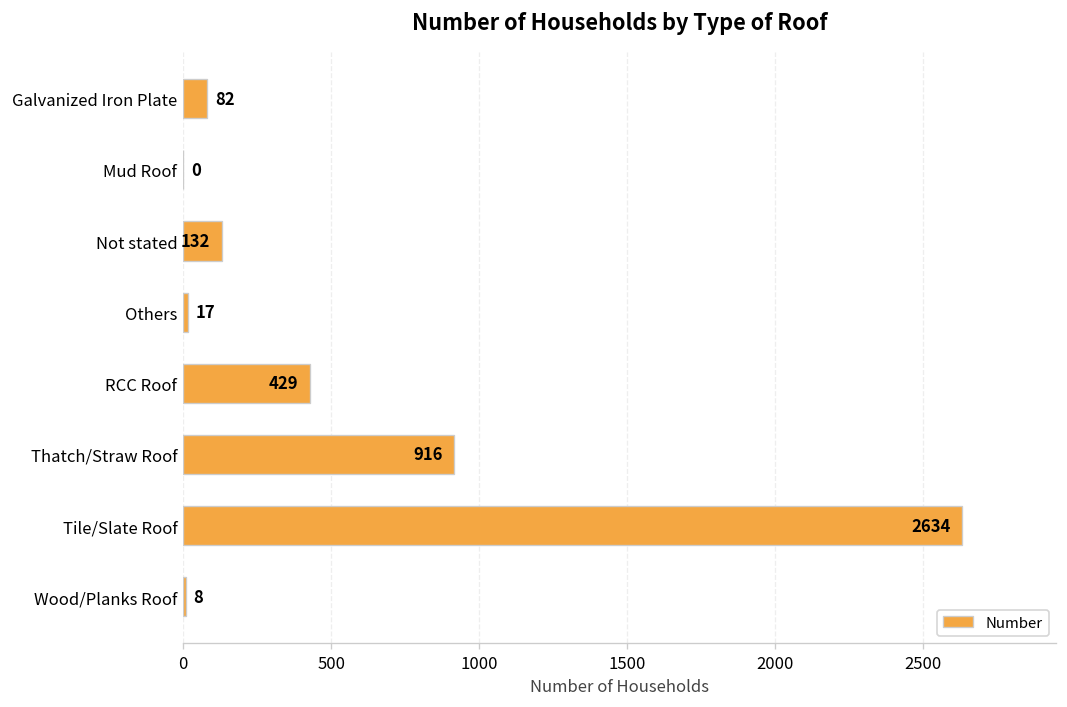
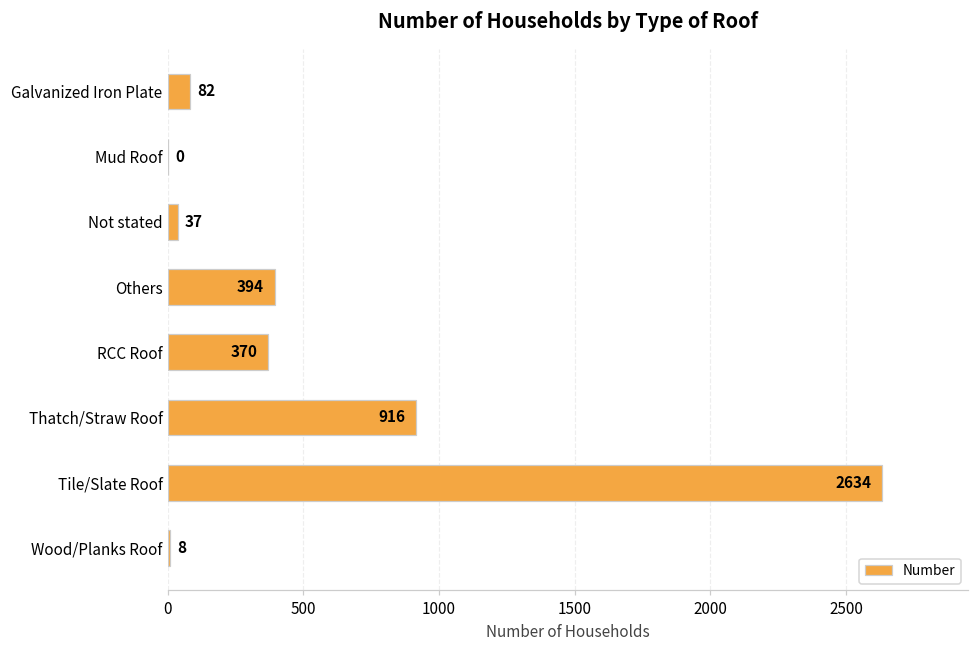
  {
    "Galvanized Iron Plate": 82,
    "Mud Roof": 0,
-   "Not stated": 132,
-   "Others": 17,
-   "RCC Roof": 429,
+   "Not stated": 37,
+   "Others": 394,
+   "RCC Roof": 370,
    "Thatch/Straw Roof": 916,
    "Tile/Slate Roof": 2634,
    "Wood/Planks Roof": 8
  }
